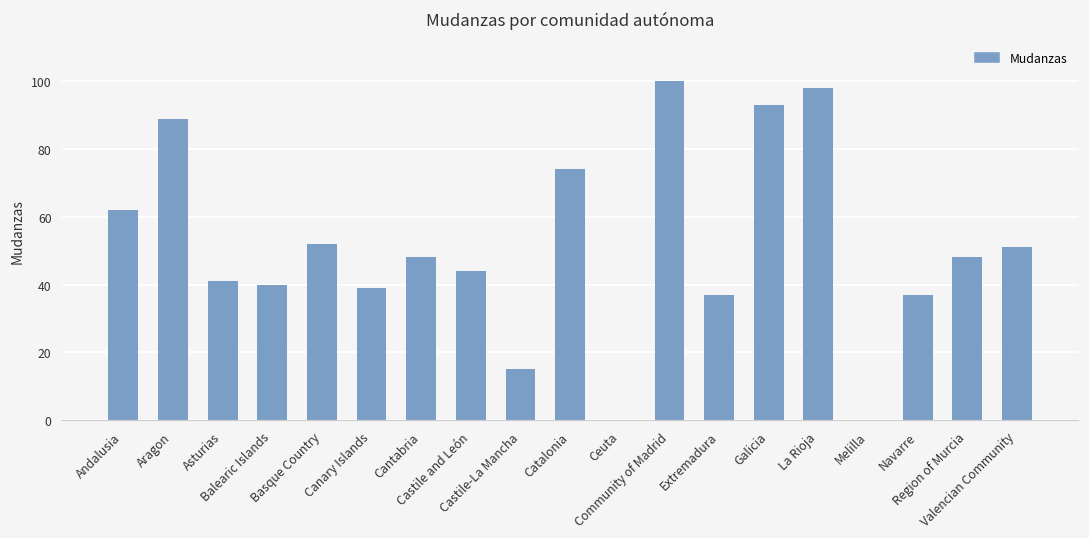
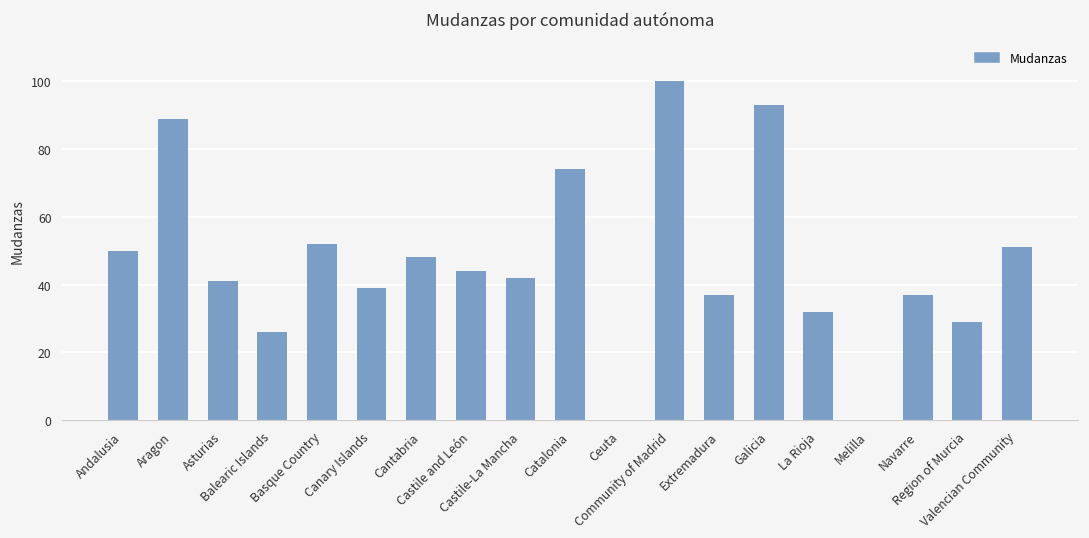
  {
-   "Andalusia": 62,
+   "Andalusia": 50,
    "Aragon": 89,
    "Asturias": 41,
-   "Balearic Islands": 40,
+   "Balearic Islands": 26,
    "Basque Country": 52,
    "Canary Islands": 39,
    "Cantabria": 48,
    "Castile and León": 44,
-   "Castile-La Mancha": 15,
+   "Castile-La Mancha": 42,
    "Catalonia": 74,
    "Ceuta": 0,
    "Community of Madrid": 100,
    "Extremadura": 37,
    "Galicia": 93,
-   "La Rioja": 98,
+   "La Rioja": 32,
    "Melilla": 0,
    "Navarre": 37,
-   "Region of Murcia": 48,
+   "Region of Murcia": 29,
    "Valencian Community": 51
  }
